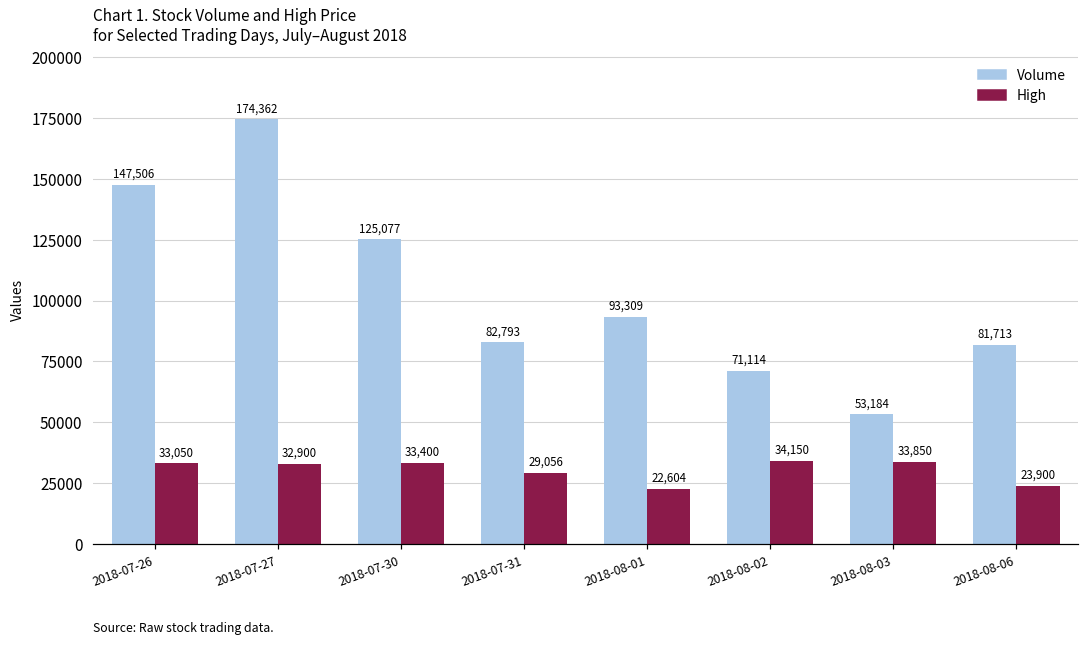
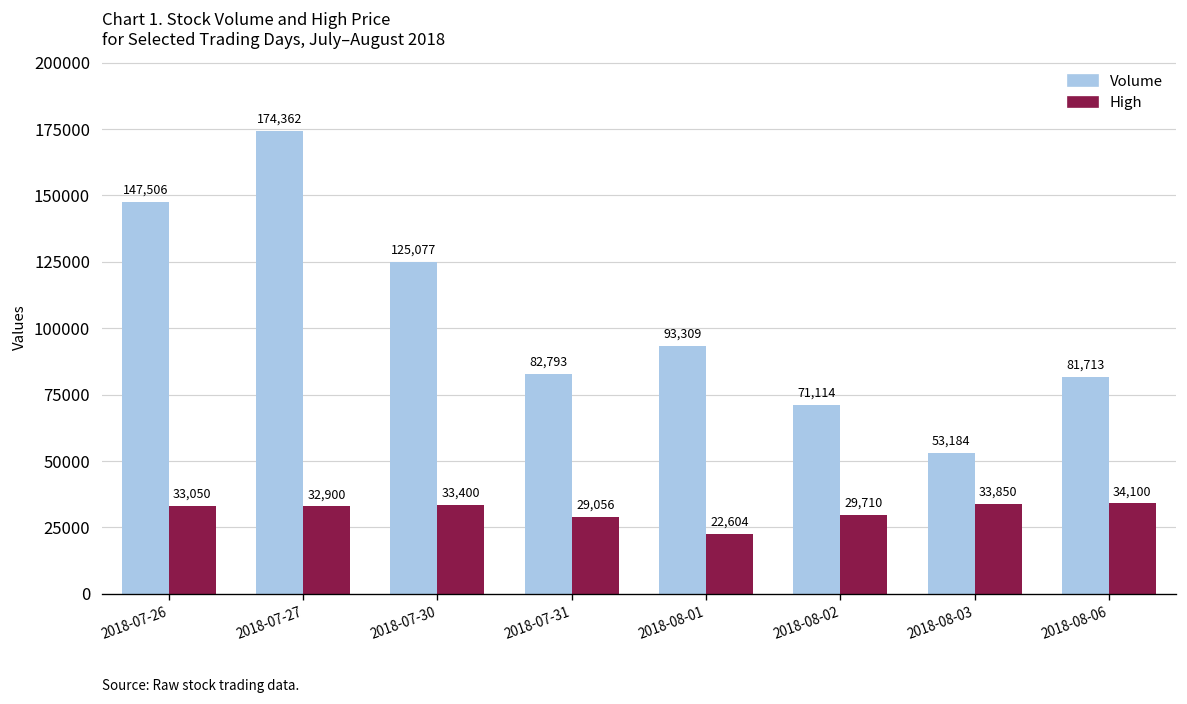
  {
    "Volume": {
      "2018-07-26": "147,506",
      "2018-07-27": "174,362",
      "2018-07-30": "125,077",
      "2018-07-31": "82,793",
      "2018-08-01": "93,309",
      "2018-08-02": "71,114",
      "2018-08-03": "53,184",
      "2018-08-06": "81,713"
    },
    "High": {
      "2018-07-26": "33,050",
      "2018-07-27": "32,900",
      "2018-07-30": "33,400",
      "2018-07-31": "29,056",
      "2018-08-01": "22,604",
-     "2018-08-02": "34,150",
+     "2018-08-02": "29,710",
      "2018-08-03": "33,850",
-     "2018-08-06": "23,900"
+     "2018-08-06": "34,100"
    }
  }
